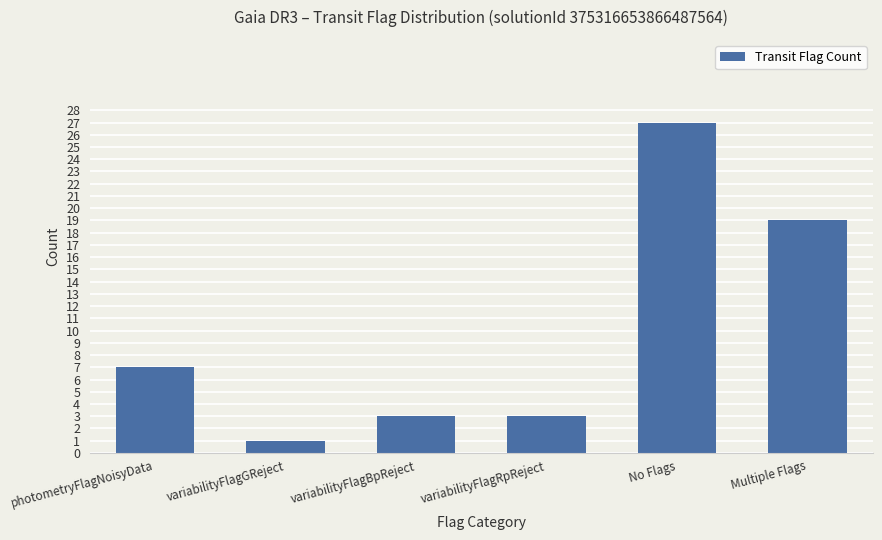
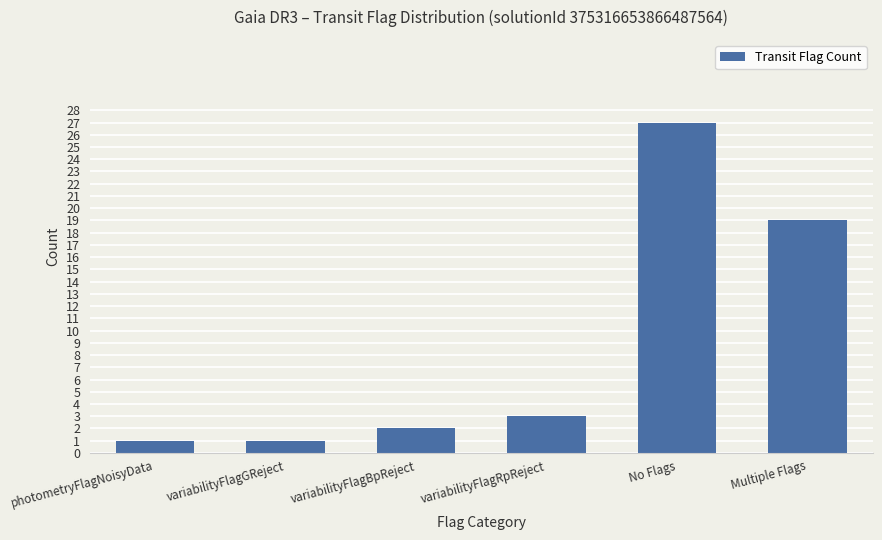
  {
-   "photometryFlagNoisyData": 7,
+   "photometryFlagNoisyData": 1,
    "variabilityFlagGReject": 1,
-   "variabilityFlagBpReject": 3,
+   "variabilityFlagBpReject": 2,
    "variabilityFlagRpReject": 3,
    "No Flags": 27,
    "Multiple Flags": 19
  }
